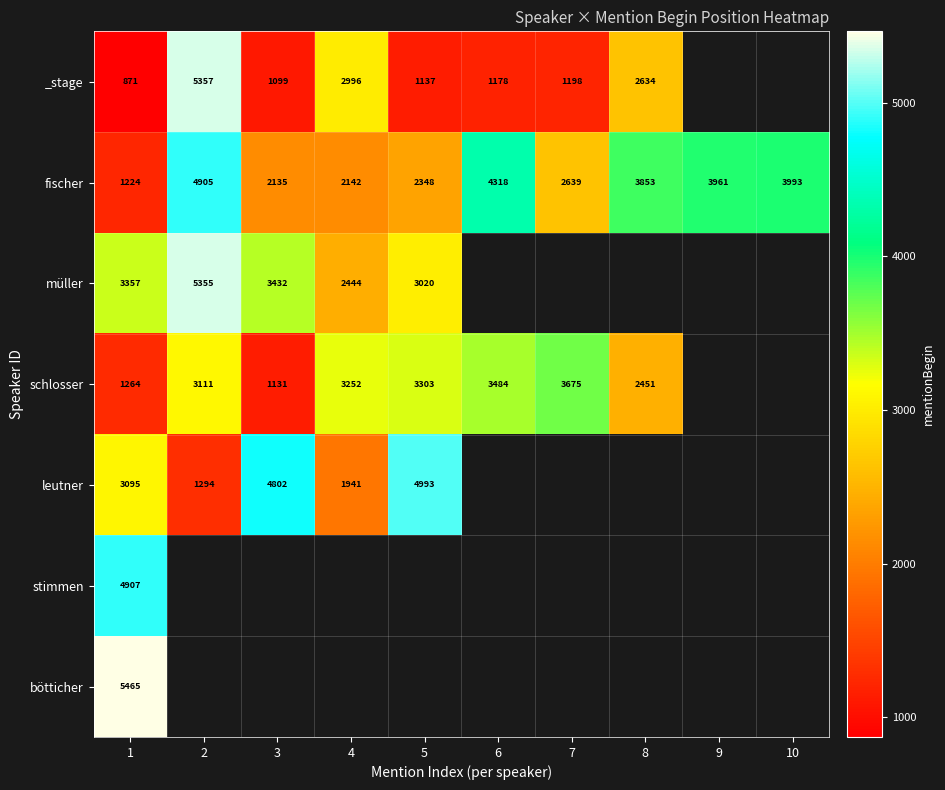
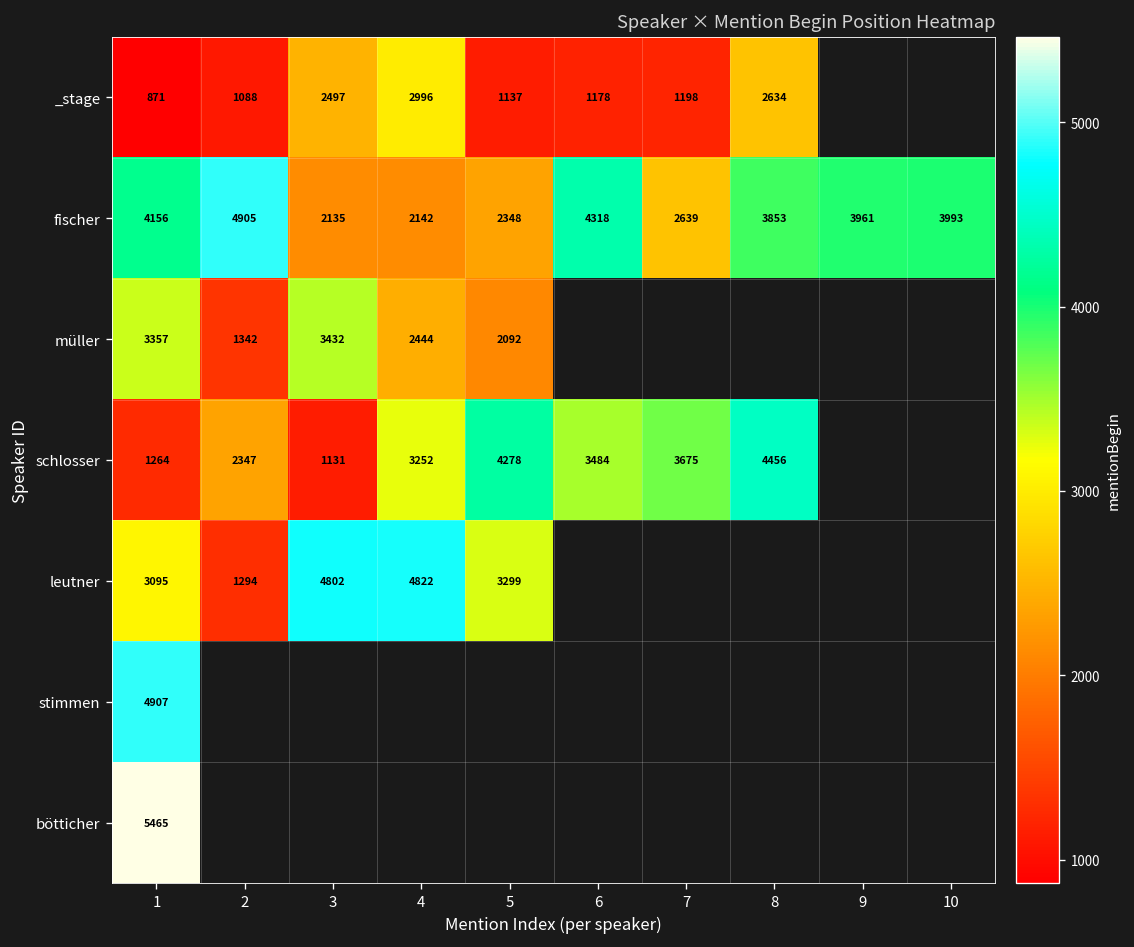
  {
    "_stage": {
      "1": 871,
-     "2": 5357,
-     "3": 1099,
+     "2": 1088,
+     "3": 2497,
      "4": 2996,
      "5": 1137,
      "6": 1178,
      "7": 1198,
      "8": 2634
    },
    "fischer": {
-     "1": 1224,
+     "1": 4156,
      "2": 4905,
      "3": 2135,
      "4": 2142,
      "5": 2348,
      "6": 4318,
      "7": 2639,
      "8": 3853,
      "9": 3961,
      "10": 3993
    },
    "müller": {
      "1": 3357,
-     "2": 5355,
+     "2": 1342,
      "3": 3432,
      "4": 2444,
-     "5": 3020
+     "5": 2092
    },
    "schlosser": {
      "1": 1264,
-     "2": 3111,
+     "2": 2347,
      "3": 1131,
      "4": 3252,
-     "5": 3303,
+     "5": 4278,
      "6": 3484,
      "7": 3675,
-     "8": 2451
+     "8": 4456
    },
    "leutner": {
      "1": 3095,
      "2": 1294,
      "3": 4802,
-     "4": 1941,
-     "5": 4993
+     "4": 4822,
+     "5": 3299
    },
    "stimmen": {
      "1": 4907
    },
    "bötticher": {
      "1": 5465
    }
  }
